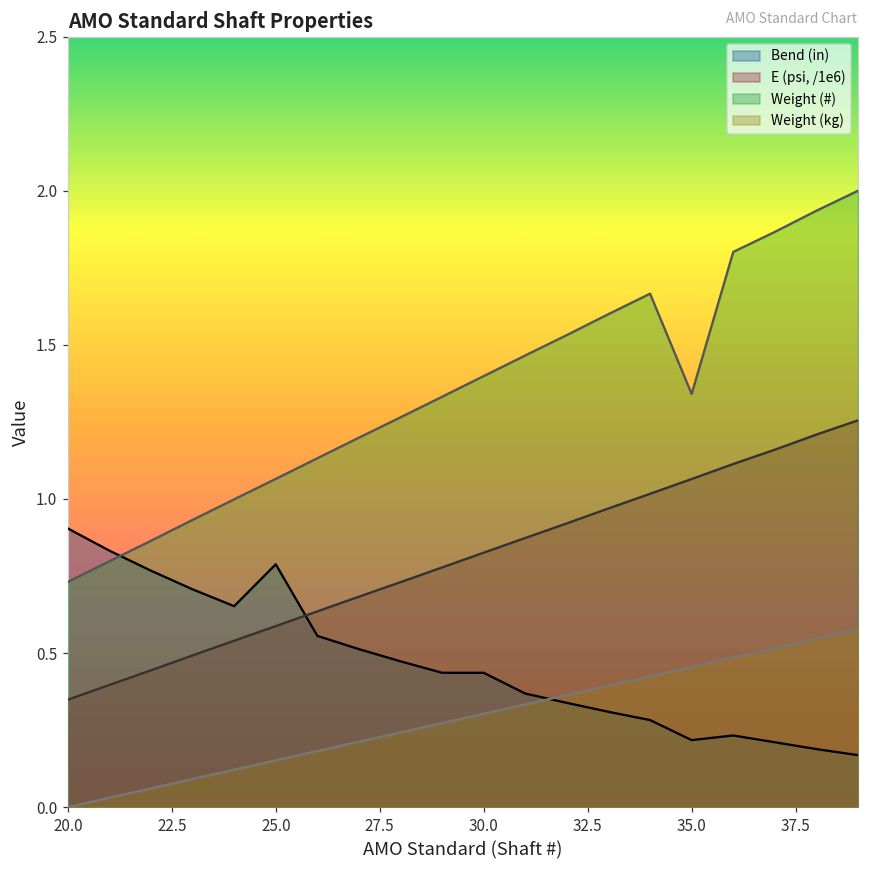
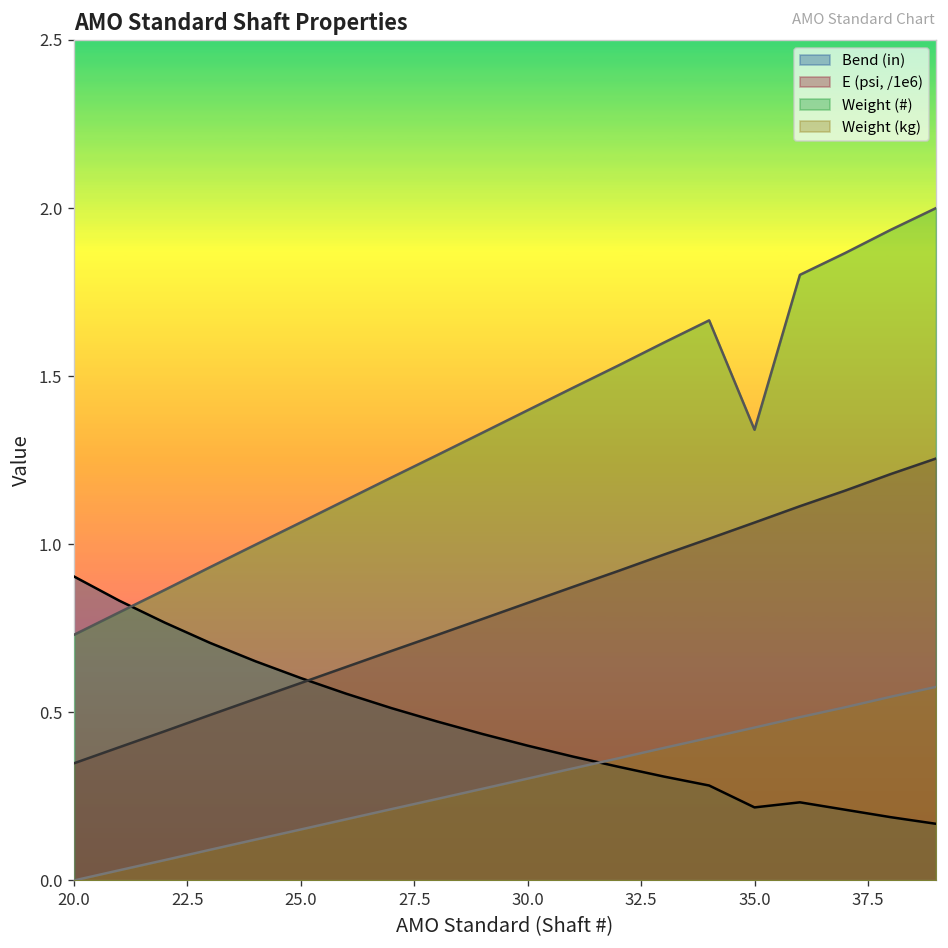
  {
    "Bend (in)": {
      "20.0": 0.90,
-     "25.0": 0.79,
-     "30.0": 0.44,
+     "25.0": 0.60,
+     "30.0": 0.40,
      "35.0": 0.22
    },
    "Weight (#)": {
      "20.0": 0.73,
      "25.0": 1.07,
      "30.0": 1.40,
      "35.0": 1.34
    }
  }
